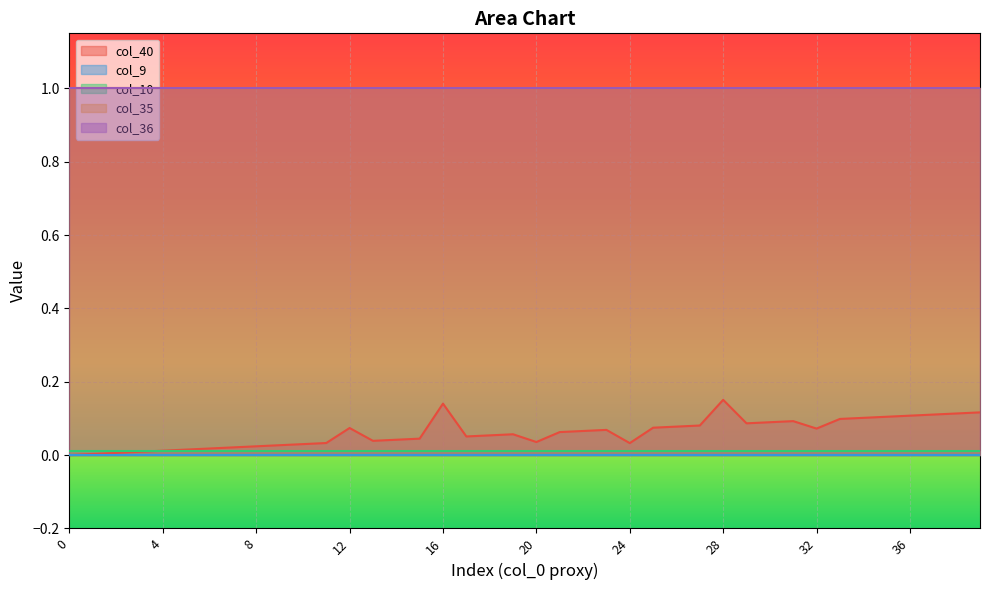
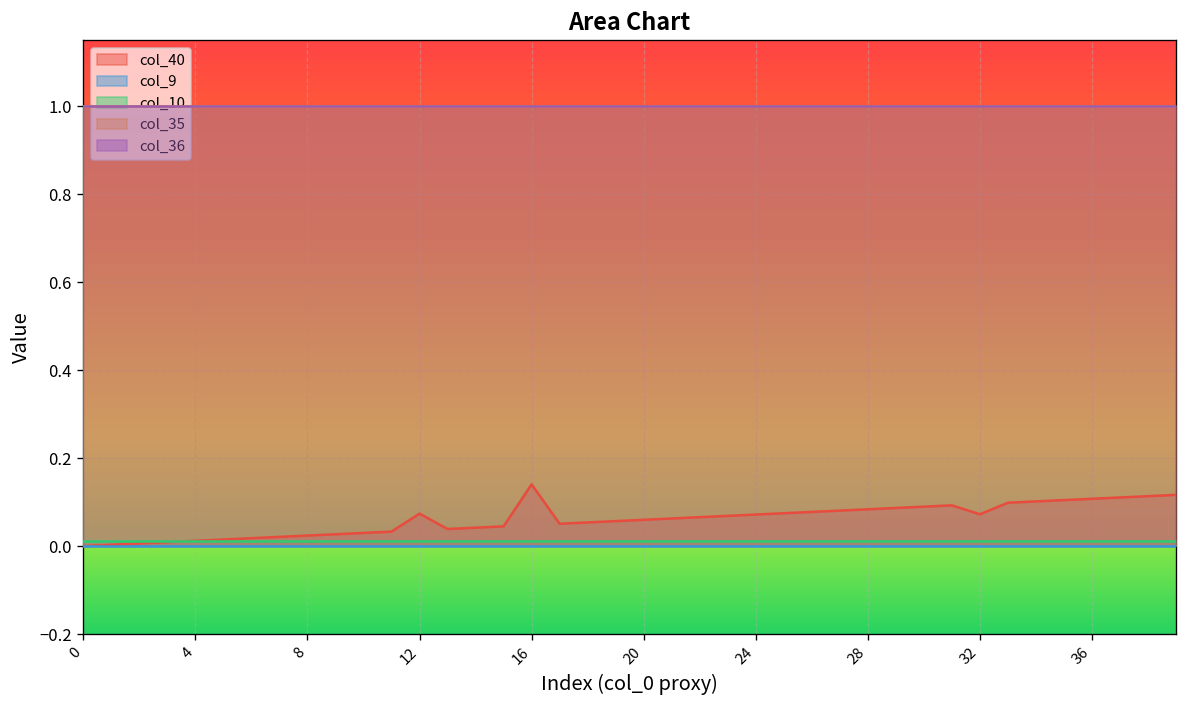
  {
    "col_40": {
      "8": 0.02,
      "12": 0.07,
      "16": 0.14,
-     "20": 0.04,
-     "24": 0.03,
-     "28": 0.15,
+     "20": 0.06,
+     "24": 0.07,
+     "28": 0.08,
      "32": 0.07,
      "36": 0.11
    },
    "col_9": {
      "4": 0.00,
      "8": 0.00,
      "12": 0.00,
      "16": 0.00,
      "20": 0.00,
      "24": 0.00,
      "28": 0.00,
      "32": 0.00,
      "36": 0.00
    },
    "col_10": {
      "0": 0.01,
      "8": 0.01,
      "12": 0.01,
      "16": 0.01,
      "20": 0.01,
      "24": 0.01,
      "28": 0.01,
      "32": 0.01,
      "36": 0.01
    },
    "col_36": {
      "0": 1.00,
      "4": 1.00,
      "8": 1.00,
      "12": 1.00,
      "16": 1.00,
      "20": 1.00,
      "24": 1.00,
      "28": 1.00,
      "32": 1.00,
      "36": 1.00
    }
  }
